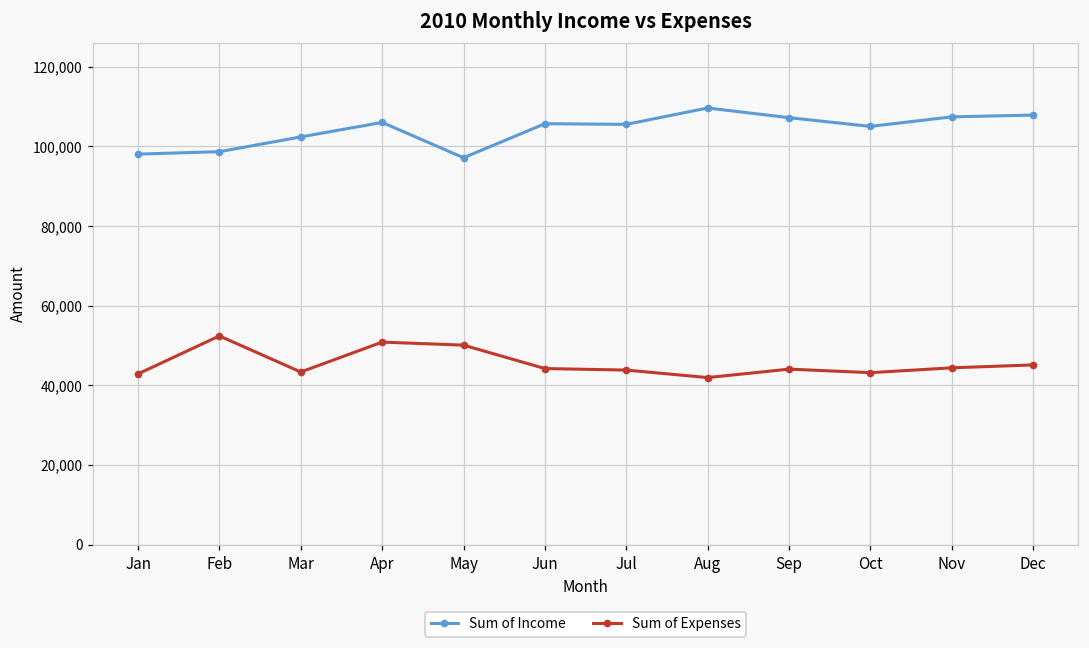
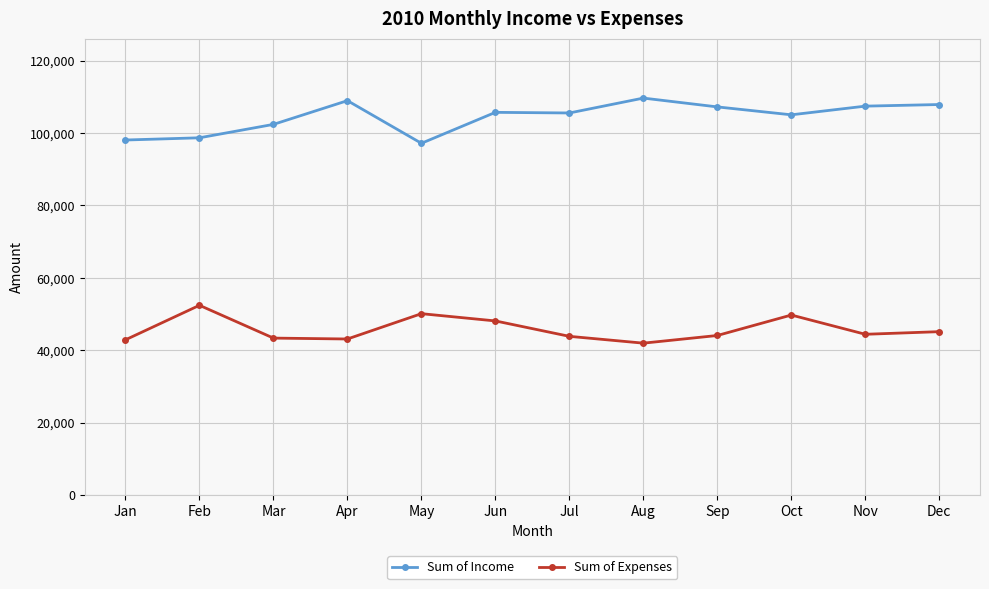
  {
    "Sum of Income": {
      "Jan": "98,000",
      "Feb": "99,000",
      "Mar": "102,000",
-     "Apr": "106,000",
+     "Apr": "109,000",
      "May": "97,000",
      "Jun": "106,000",
      "Jul": "106,000",
      "Aug": "110,000",
      "Sep": "107,000",
      "Oct": "105,000",
      "Nov": "107,000",
      "Dec": "108,000"
    },
    "Sum of Expenses": {
      "Jan": "43,000",
      "Feb": "52,000",
      "Mar": "43,000",
-     "Apr": "51,000",
+     "Apr": "43,000",
      "May": "50,000",
-     "Jun": "44,000",
+     "Jun": "48,000",
      "Jul": "44,000",
      "Aug": "42,000",
      "Sep": "44,000",
-     "Oct": "43,000",
+     "Oct": "50,000",
      "Nov": "44,000",
      "Dec": "45,000"
    }
  }
